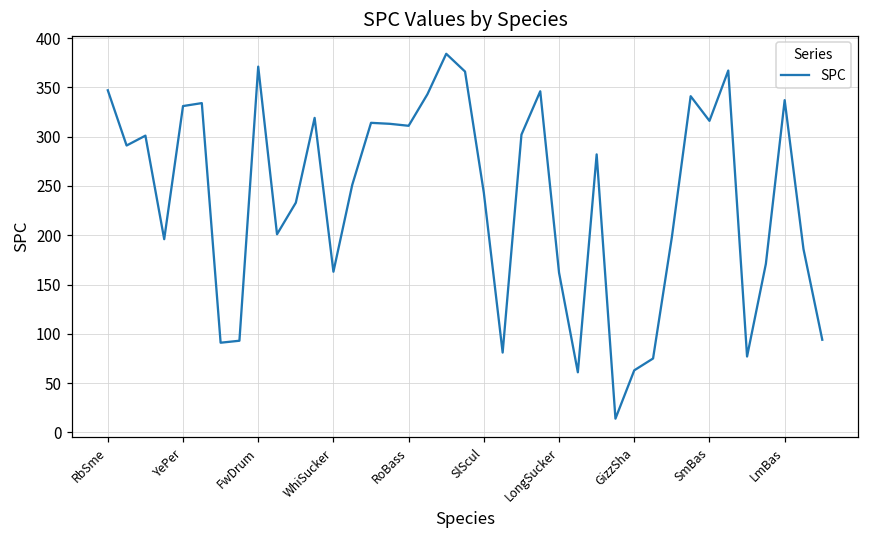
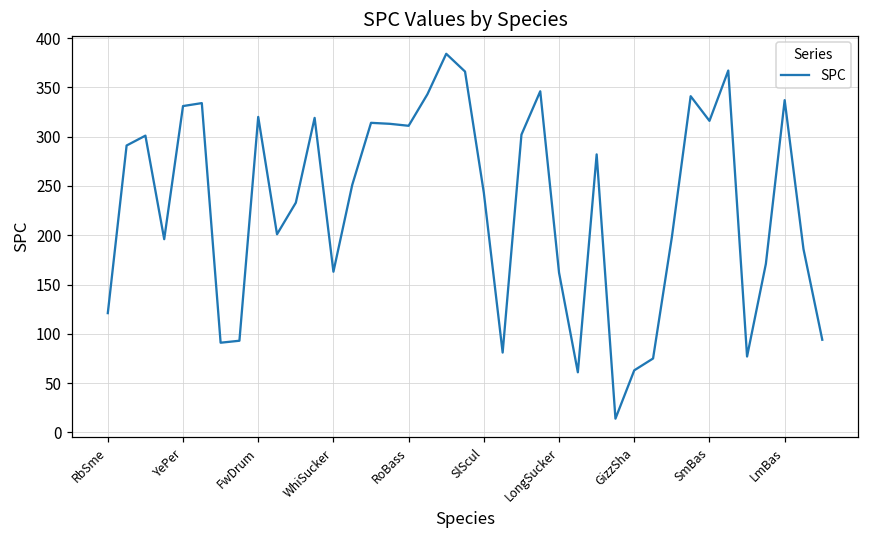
  {
-   "RbSme": 350,
+   "RbSme": 120,
    "YePer": 330,
-   "FwDrum": 370,
+   "FwDrum": 320,
    "WhiSucker": 160,
    "RoBass": 310,
    "SlScul": 240,
    "LongSucker": 160,
    "GizzSha": 60,
    "SmBas": 320,
    "LmBas": 340
  }
